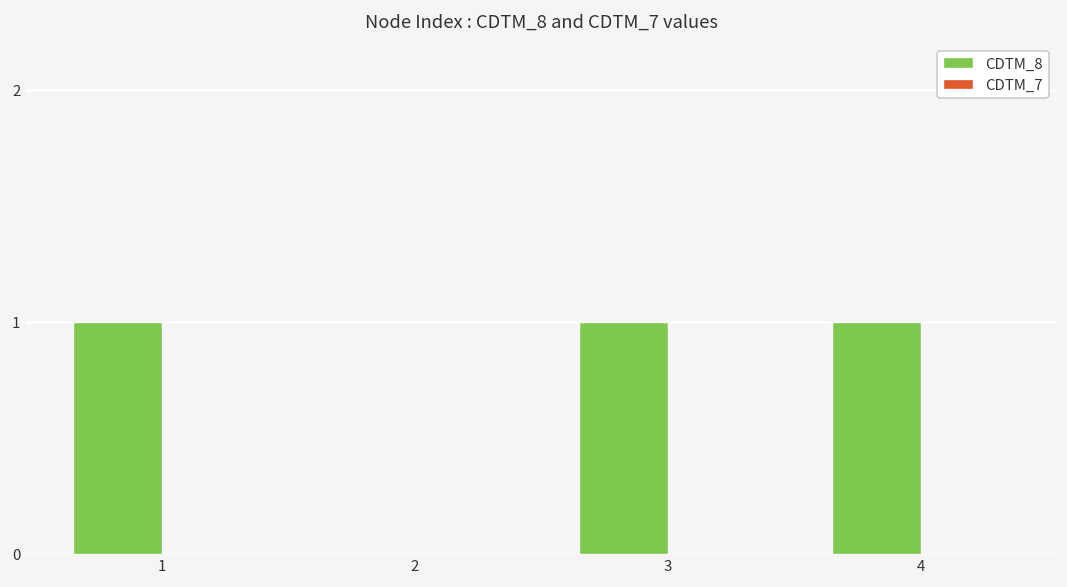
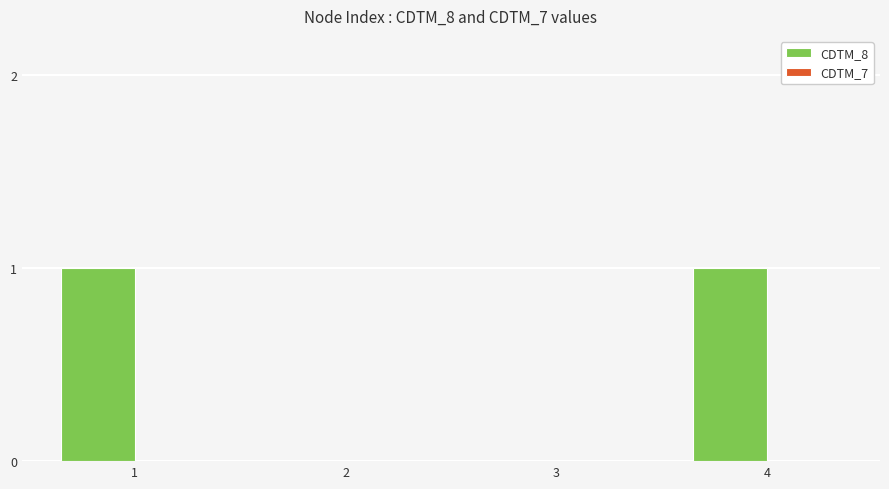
  {
    "CDTM_8": {
      "1": 1,
      "2": 0,
-     "3": 1,
+     "3": 0,
      "4": 1
    },
    "CDTM_7": {
      "1": 0,
      "2": 0,
      "3": 0,
      "4": 0
    }
  }
